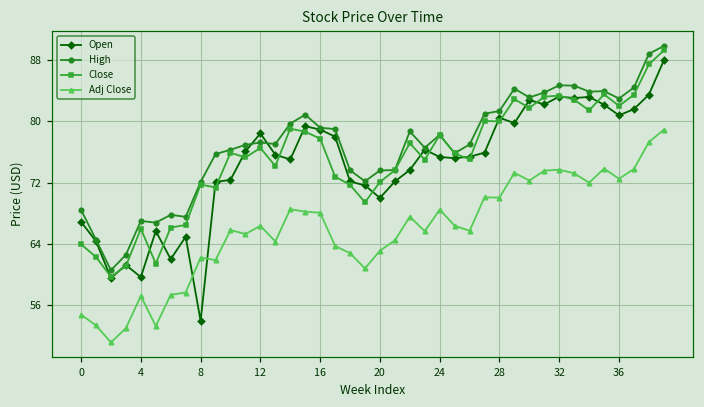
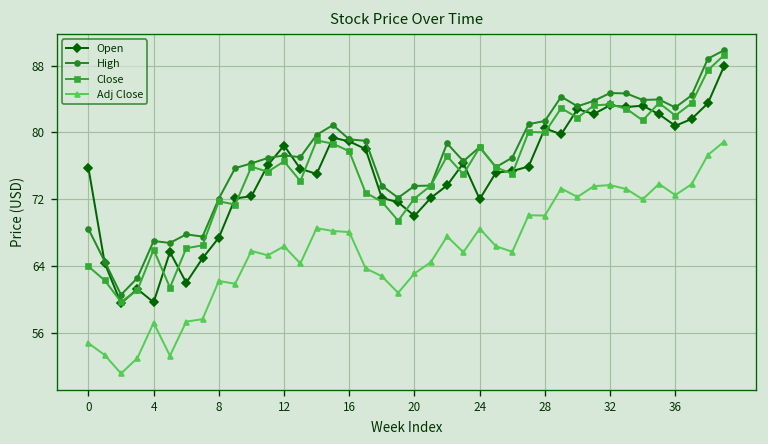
  {
    "Open": {
-     "0": 67,
+     "0": 76,
      "4": 60,
-     "8": 54,
+     "8": 67,
      "12": 78,
      "20": 70,
-     "24": 75,
+     "24": 72,
      "28": 80,
      "36": 81
    }
  }
